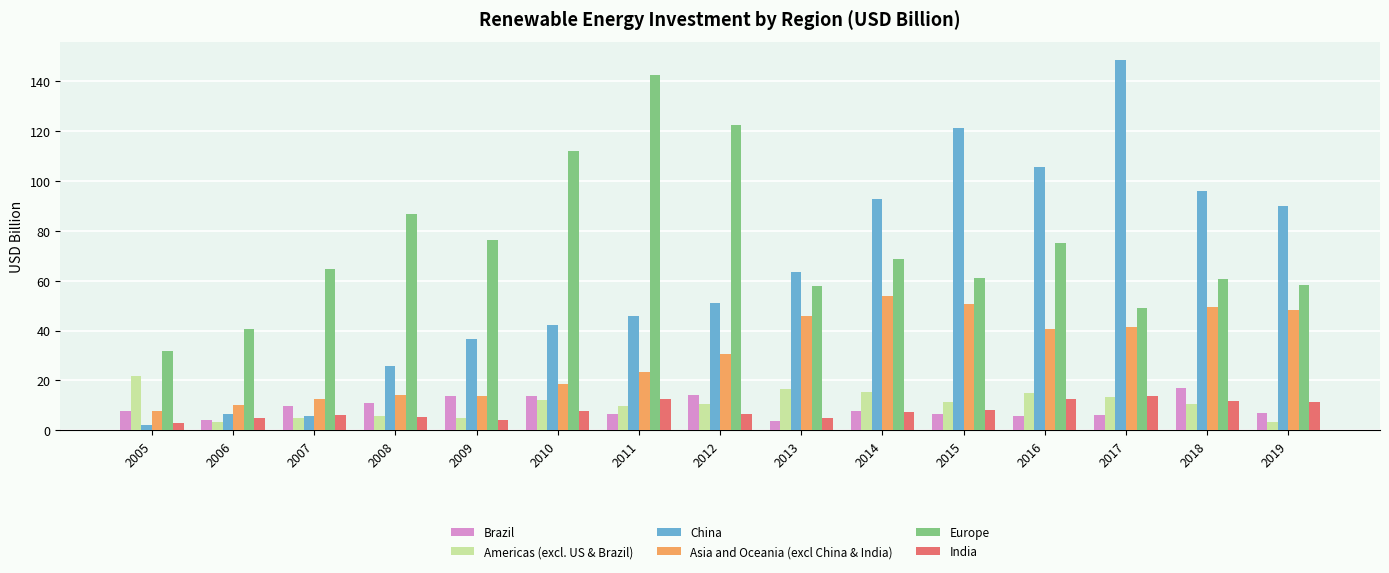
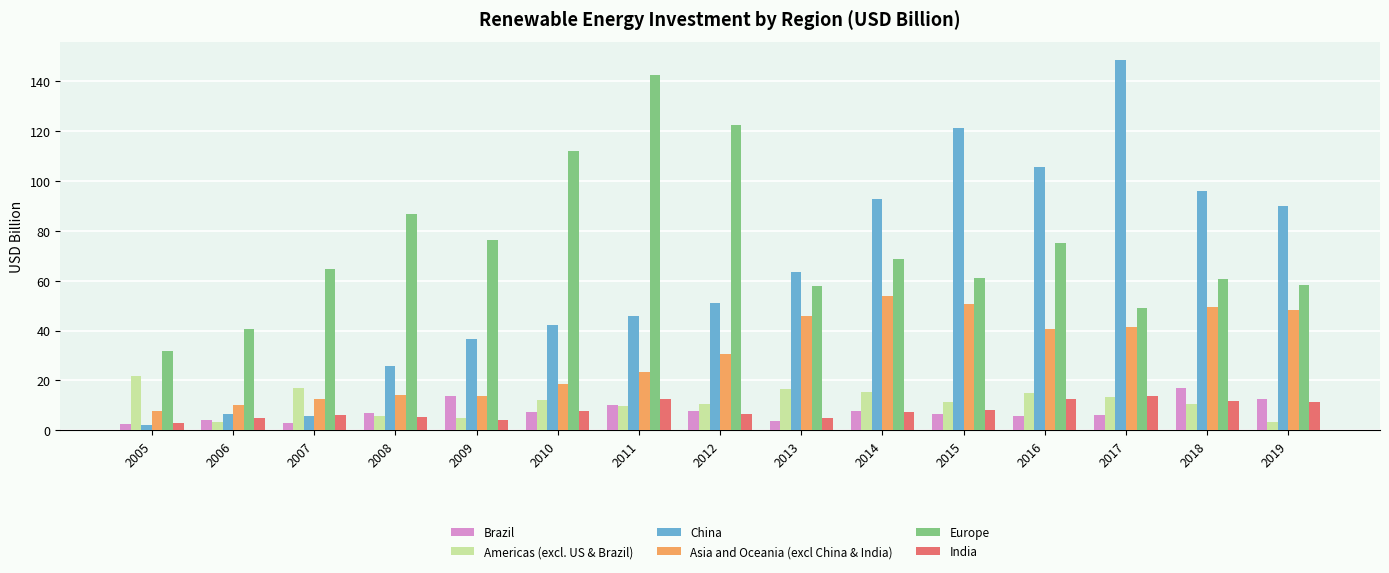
  {
    "Brazil": {
-     "2005": 8,
+     "2005": 2,
      "2006": 4,
-     "2007": 10,
-     "2008": 11,
+     "2007": 3,
+     "2008": 7,
      "2009": 14,
-     "2010": 14,
-     "2011": 7,
-     "2012": 14,
+     "2010": 7,
+     "2011": 10,
+     "2012": 8,
      "2013": 4,
      "2014": 8,
      "2015": 6,
      "2016": 6,
      "2017": 6,
      "2018": 17,
-     "2019": 7
+     "2019": 13
    },
    "Americas (excl. US & Brazil)": {
      "2005": 22,
      "2006": 4,
-     "2007": 5,
+     "2007": 17,
      "2008": 6,
      "2009": 5,
      "2010": 12,
      "2011": 10,
      "2012": 10,
      "2013": 17,
      "2014": 15,
      "2015": 12,
      "2016": 15,
      "2017": 13,
      "2018": 11,
      "2019": 4
    },
    "China": {
      "2005": 2,
      "2006": 6,
      "2007": 6,
      "2008": 26,
      "2009": 37,
      "2010": 42,
      "2011": 46,
      "2012": 51,
      "2013": 63,
      "2014": 93,
      "2015": 121,
      "2016": 106,
      "2017": 148,
      "2018": 96,
      "2019": 90
    },
    "Europe": {
      "2005": 32,
      "2006": 41,
      "2007": 65,
      "2008": 87,
      "2009": 77,
      "2010": 112,
      "2011": 143,
      "2012": 122,
      "2013": 58,
      "2014": 69,
      "2015": 61,
      "2016": 75,
      "2017": 49,
      "2018": 61,
      "2019": 58
    }
  }
